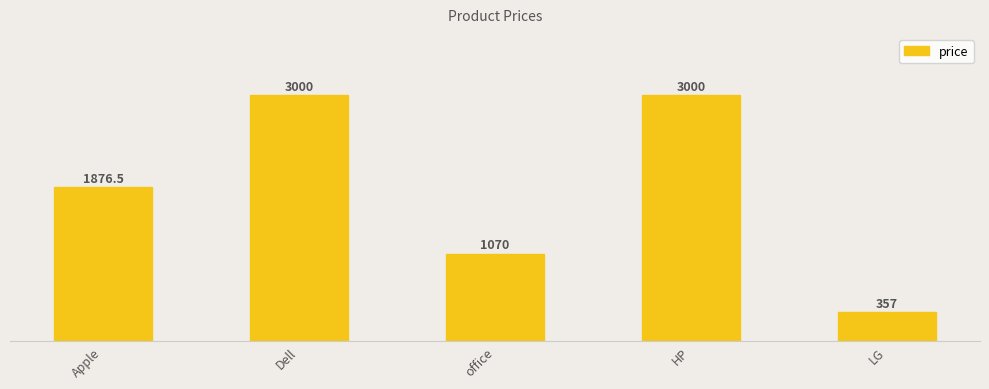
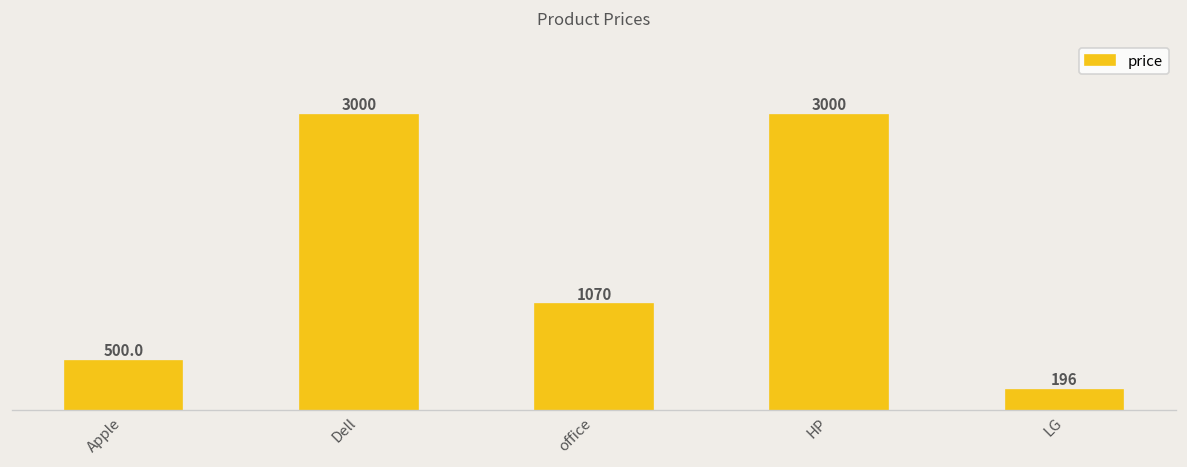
  {
-   "Apple": 1876.5,
+   "Apple": 500.0,
    "Dell": 3000,
    "office": 1070,
    "HP": 3000,
-   "LG": 357
+   "LG": 196
  }
